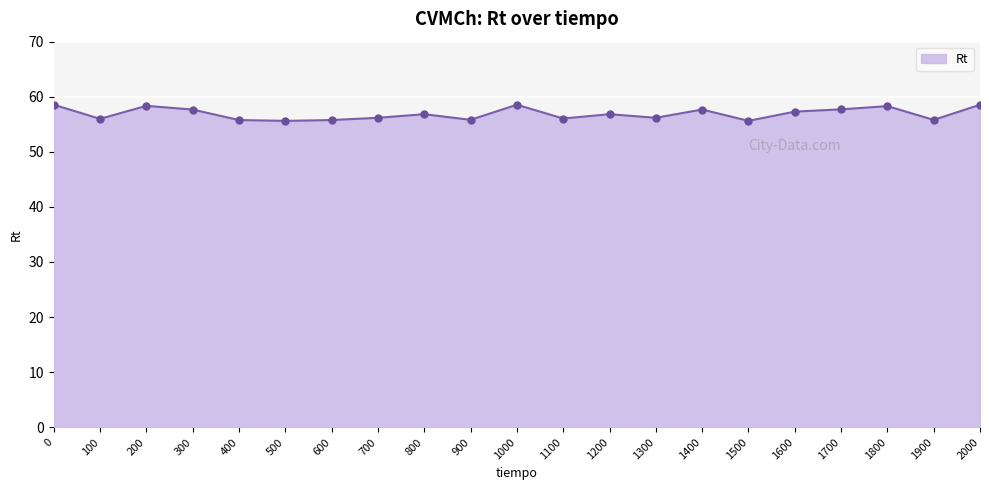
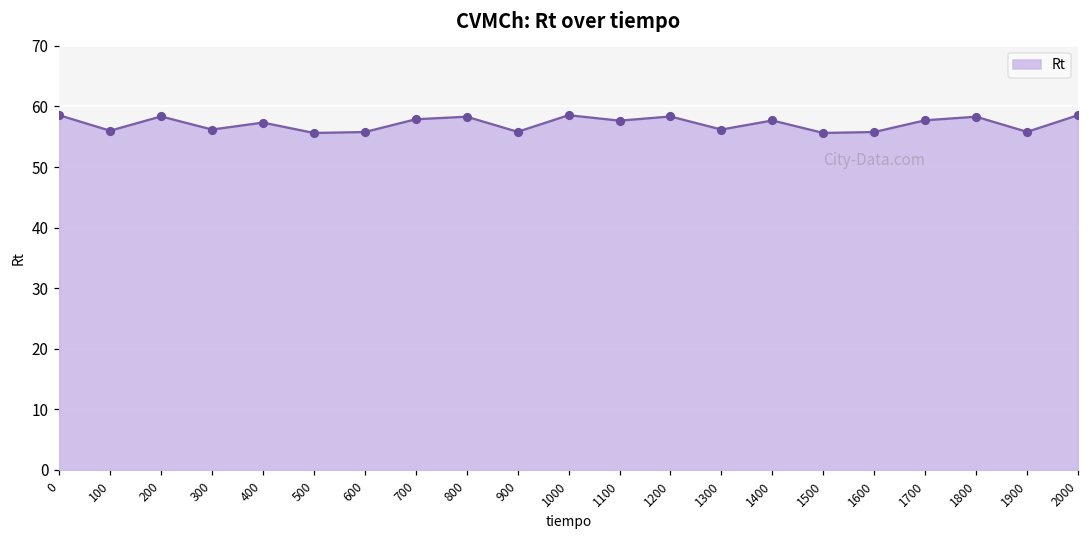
  {
    "0": 59,
    "100": 56,
    "200": 58,
-   "300": 58,
-   "400": 56,
+   "300": 56,
+   "400": 57,
    "500": 56,
    "600": 56,
-   "700": 56,
-   "800": 57,
+   "700": 58,
+   "800": 58,
    "900": 56,
    "1000": 59,
-   "1100": 56,
-   "1200": 57,
+   "1100": 58,
+   "1200": 58,
    "1300": 56,
    "1400": 58,
    "1500": 56,
-   "1600": 57,
+   "1600": 56,
    "1700": 58,
    "1800": 58,
    "1900": 56,
    "2000": 59
  }
